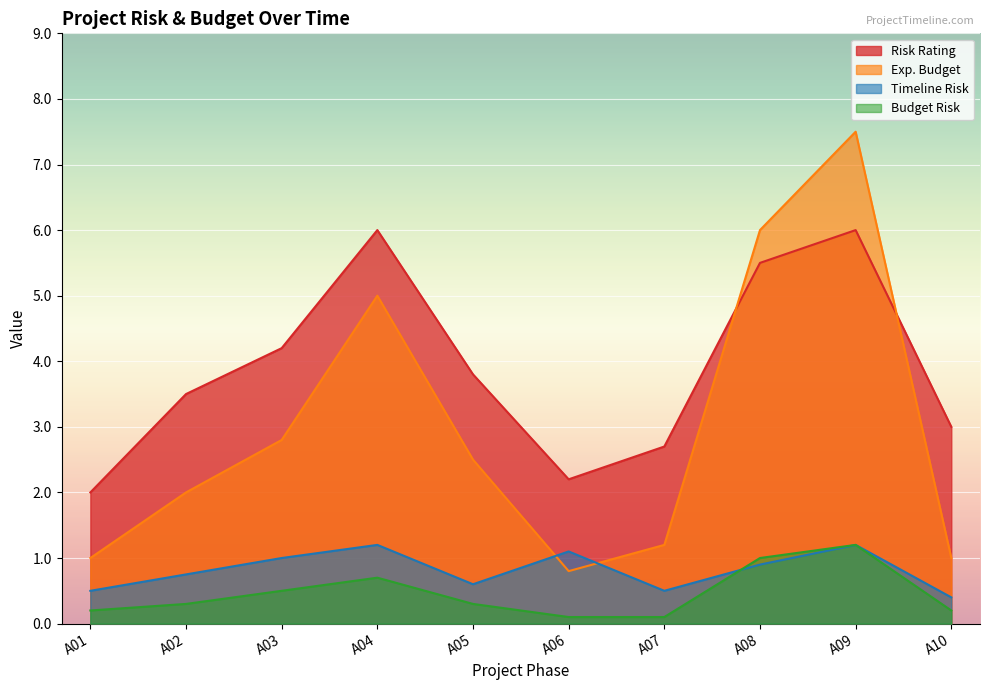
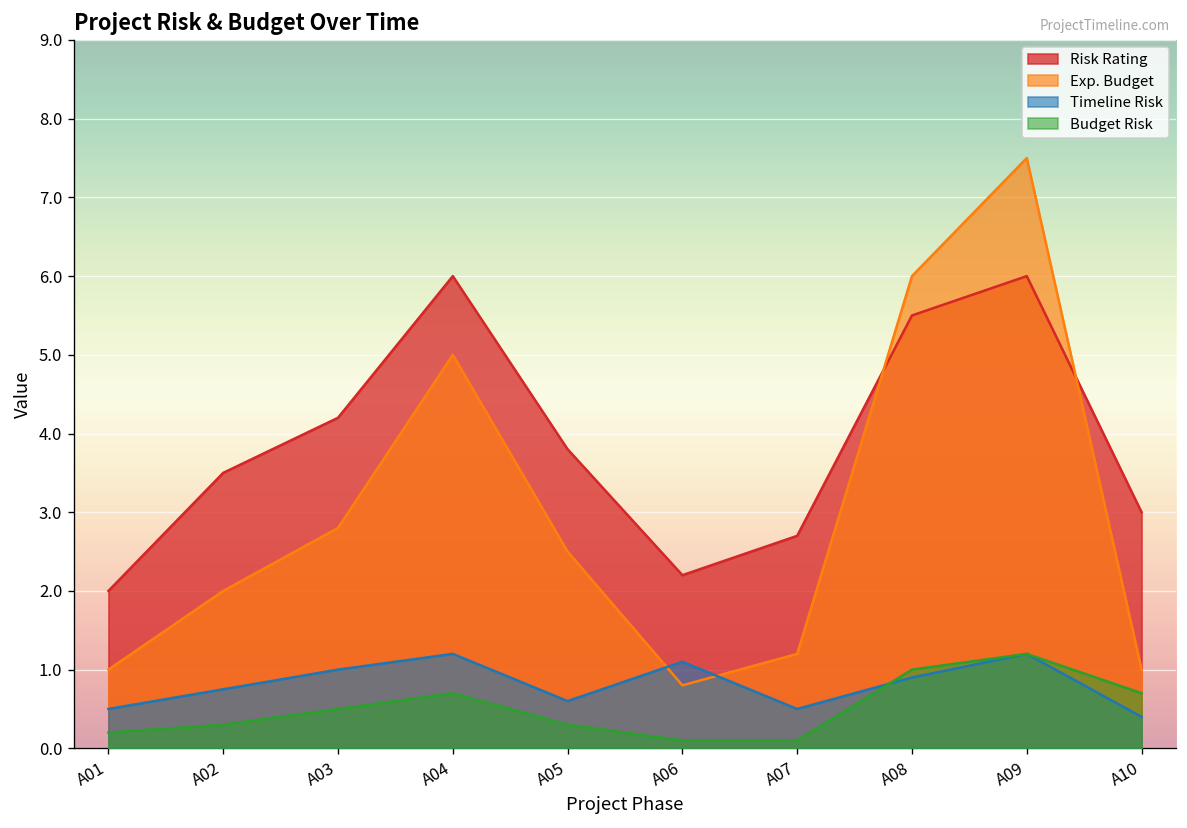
  {
    "Risk Rating": {
      "A01": 2.0,
      "A02": 3.5,
      "A03": 4.2,
      "A04": 6.0,
      "A05": 3.8,
      "A06": 2.2,
      "A07": 2.7,
      "A08": 5.5,
      "A09": 6.0,
      "A10": 3.0
    },
    "Exp. Budget": {
      "A01": 1.0,
      "A02": 2.0,
      "A03": 2.8,
      "A04": 5.0,
      "A05": 2.5,
      "A06": 0.8,
      "A07": 1.2,
      "A08": 6.0,
      "A09": 7.5,
      "A10": 1.0
    },
    "Timeline Risk": {
      "A01": 0.5,
      "A02": 0.8,
      "A03": 1.0,
      "A04": 1.2,
      "A05": 0.6,
      "A06": 1.1,
      "A07": 0.5,
      "A08": 0.9,
      "A10": 0.4
    },
    "Budget Risk": {
      "A01": 0.2,
      "A02": 0.3,
      "A03": 0.5,
      "A04": 0.7,
      "A05": 0.3,
      "A06": 0.1,
      "A07": 0.1,
      "A08": 1.0,
-     "A10": 0.2
+     "A10": 0.7
    }
  }
